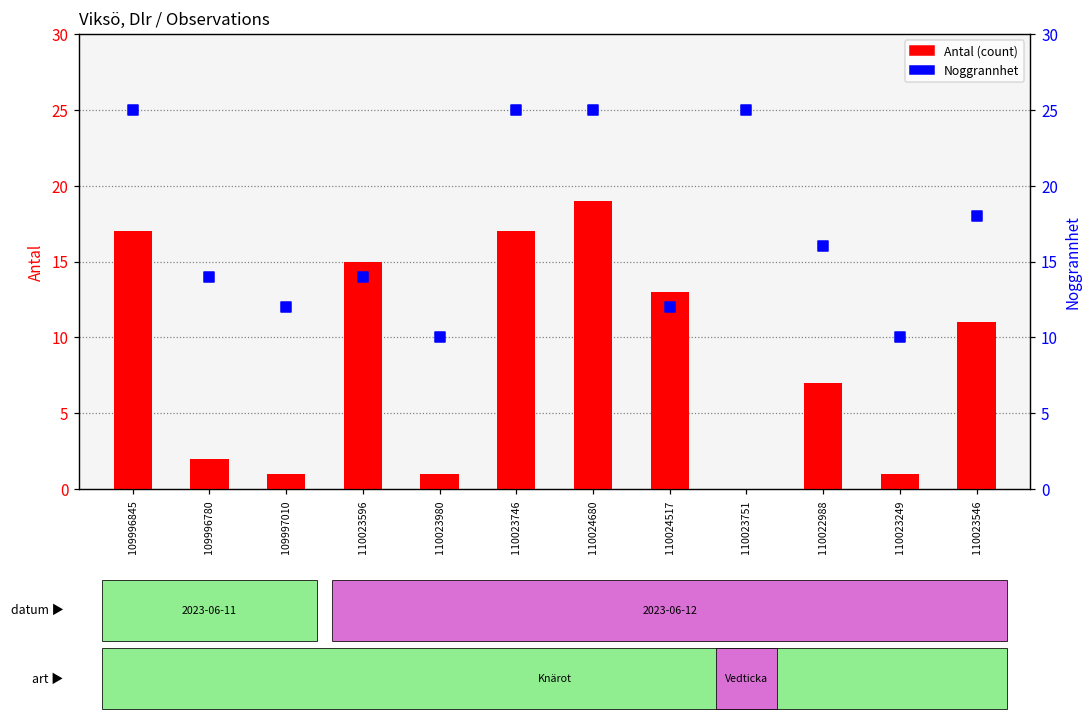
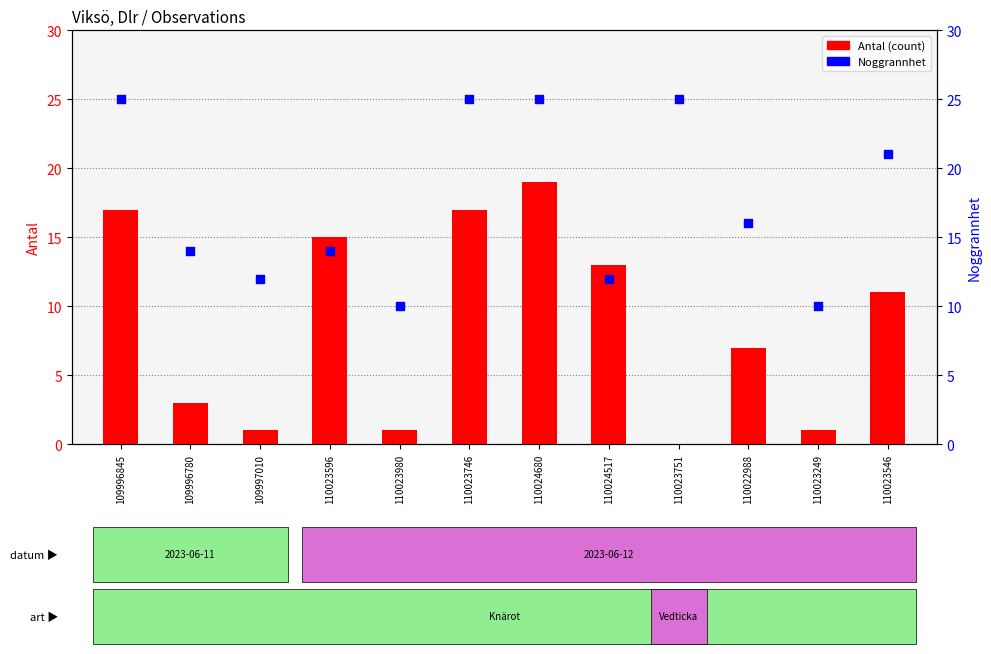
  {
    "Antal (count)": {
      "109996845": 17,
-     "109996780": 2,
+     "109996780": 3,
      "109997010": 1,
      "110023596": 15,
      "110023980": 1,
      "110023746": 17,
      "110024680": 19,
      "110024517": 13,
      "110023751": 0,
      "110022988": 7,
      "110023249": 1,
      "110023546": 11
    },
    "Noggrannhet": {
-     "110023546": 18
+     "110023546": 21
    }
  }
